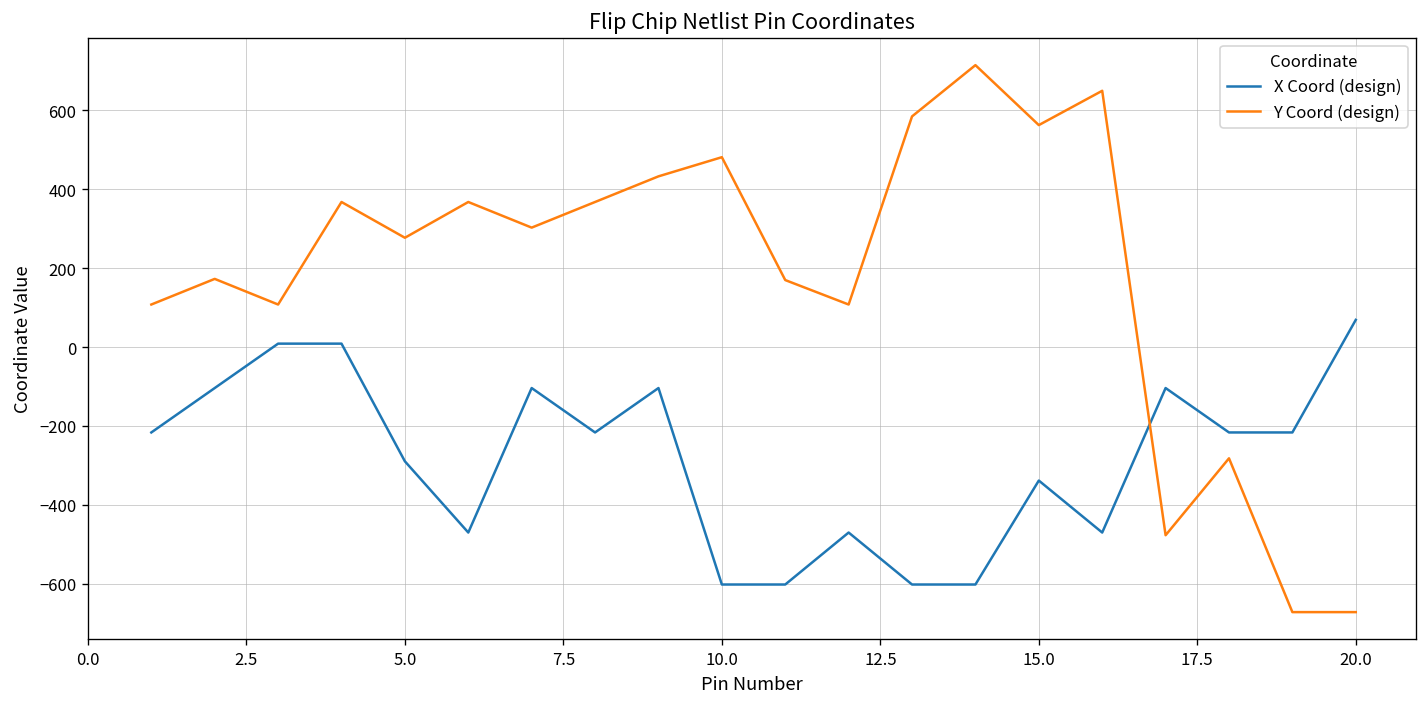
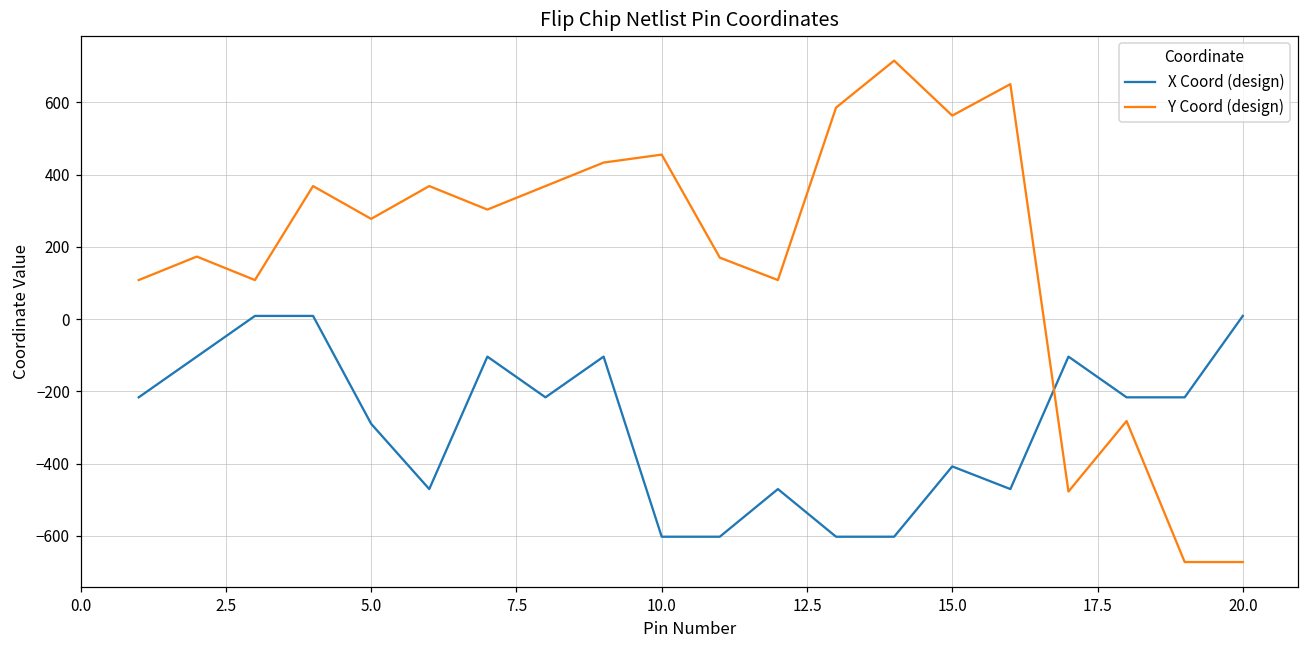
  {
    "X Coord (design)": {
      "5.0": -290,
      "10.0": -600,
-     "15.0": -340,
-     "20.0": 70
+     "15.0": -410,
+     "20.0": 10
    },
    "Y Coord (design)": {
      "5.0": 280,
-     "10.0": 480,
+     "10.0": 460,
      "15.0": 560,
      "20.0": -670
    }
  }
